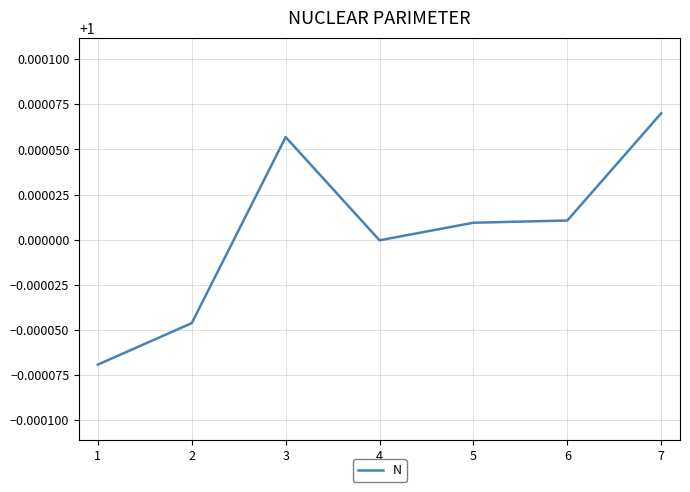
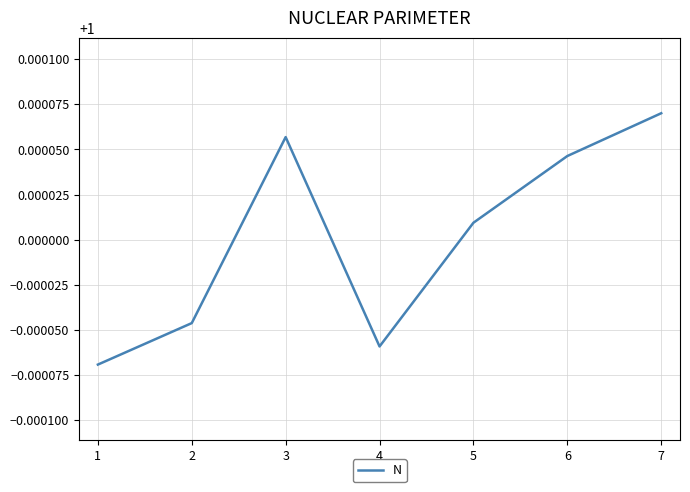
  {
    "1": 0.999931,
    "2": 0.999954,
    "3": 1.000057,
-   "4": 1.000000,
+   "4": 0.999941,
    "5": 1.000009,
-   "6": 1.000011,
+   "6": 1.000046,
    "7": 1.000070
  }
